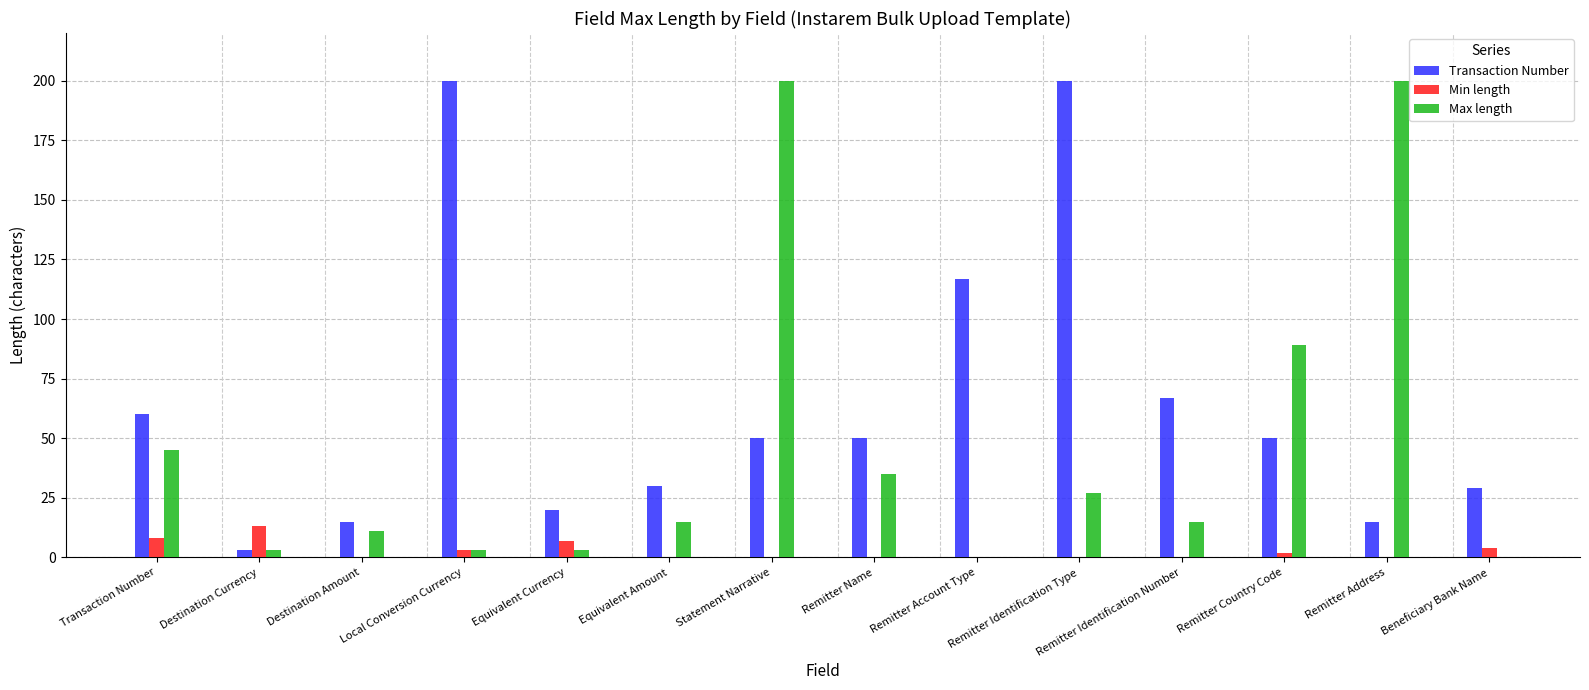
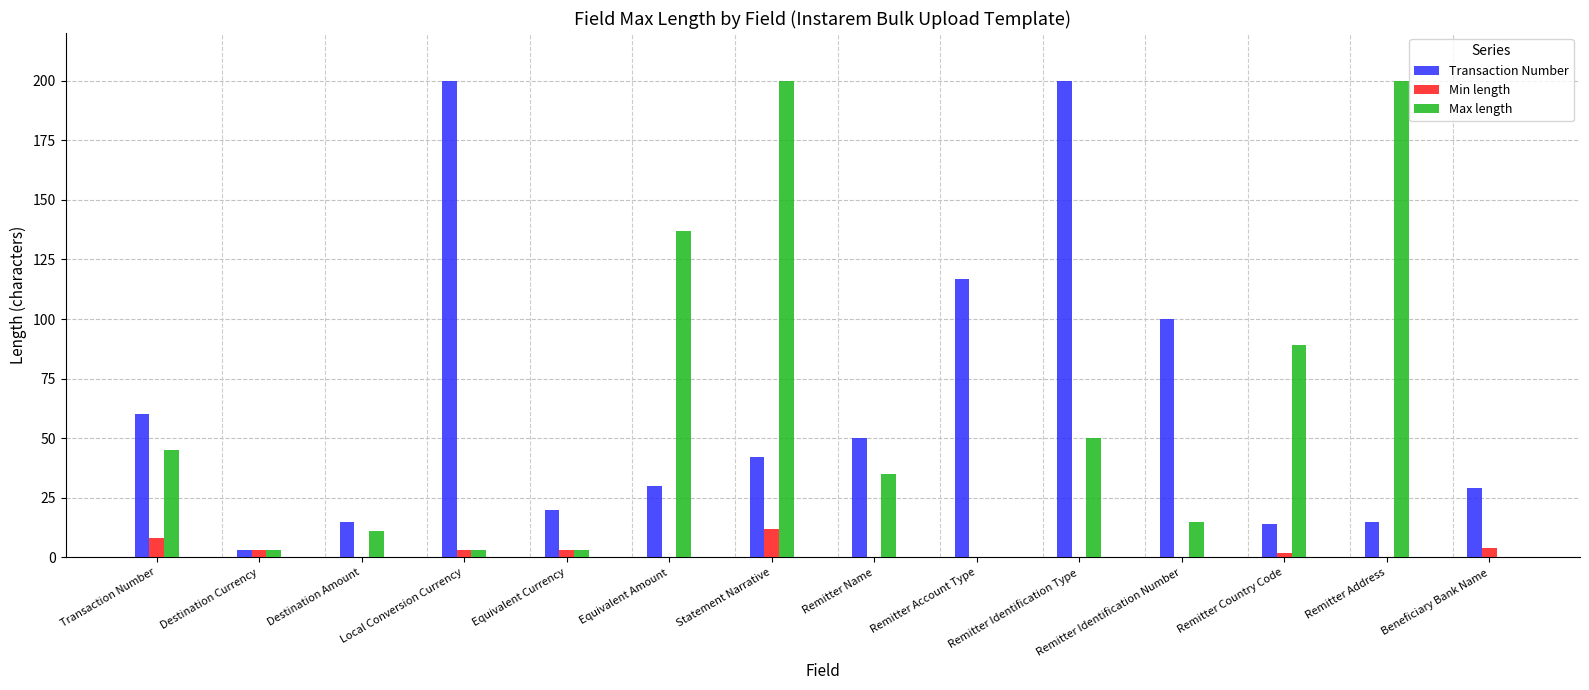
  {
    "Transaction Number": {
      "Transaction Number": 60,
      "Destination Currency": 3,
      "Destination Amount": 15,
      "Local Conversion Currency": 200,
      "Equivalent Currency": 20,
      "Equivalent Amount": 30,
-     "Statement Narrative": 50,
+     "Statement Narrative": 42,
      "Remitter Name": 50,
      "Remitter Account Type": 117,
      "Remitter Identification Type": 200,
-     "Remitter Identification Number": 67,
-     "Remitter Country Code": 50,
+     "Remitter Identification Number": 100,
+     "Remitter Country Code": 14,
      "Remitter Address": 15,
      "Beneficiary Bank Name": 29
    },
    "Min length": {
      "Transaction Number": 8,
-     "Destination Currency": 13,
+     "Destination Currency": 3,
      "Destination Amount": 0,
      "Local Conversion Currency": 3,
-     "Equivalent Currency": 7,
+     "Equivalent Currency": 3,
      "Equivalent Amount": 0,
-     "Statement Narrative": 0,
+     "Statement Narrative": 12,
      "Remitter Name": 0,
      "Remitter Account Type": 0,
      "Remitter Identification Type": 0,
      "Remitter Identification Number": 0,
      "Remitter Country Code": 2,
      "Remitter Address": 0,
      "Beneficiary Bank Name": 4
    },
    "Max length": {
      "Transaction Number": 45,
      "Destination Currency": 3,
      "Destination Amount": 11,
      "Local Conversion Currency": 3,
      "Equivalent Currency": 3,
-     "Equivalent Amount": 15,
+     "Equivalent Amount": 137,
      "Statement Narrative": 200,
      "Remitter Name": 35,
      "Remitter Account Type": 0,
-     "Remitter Identification Type": 27,
+     "Remitter Identification Type": 50,
      "Remitter Identification Number": 15,
      "Remitter Country Code": 89,
      "Remitter Address": 200,
      "Beneficiary Bank Name": 0
    }
  }
